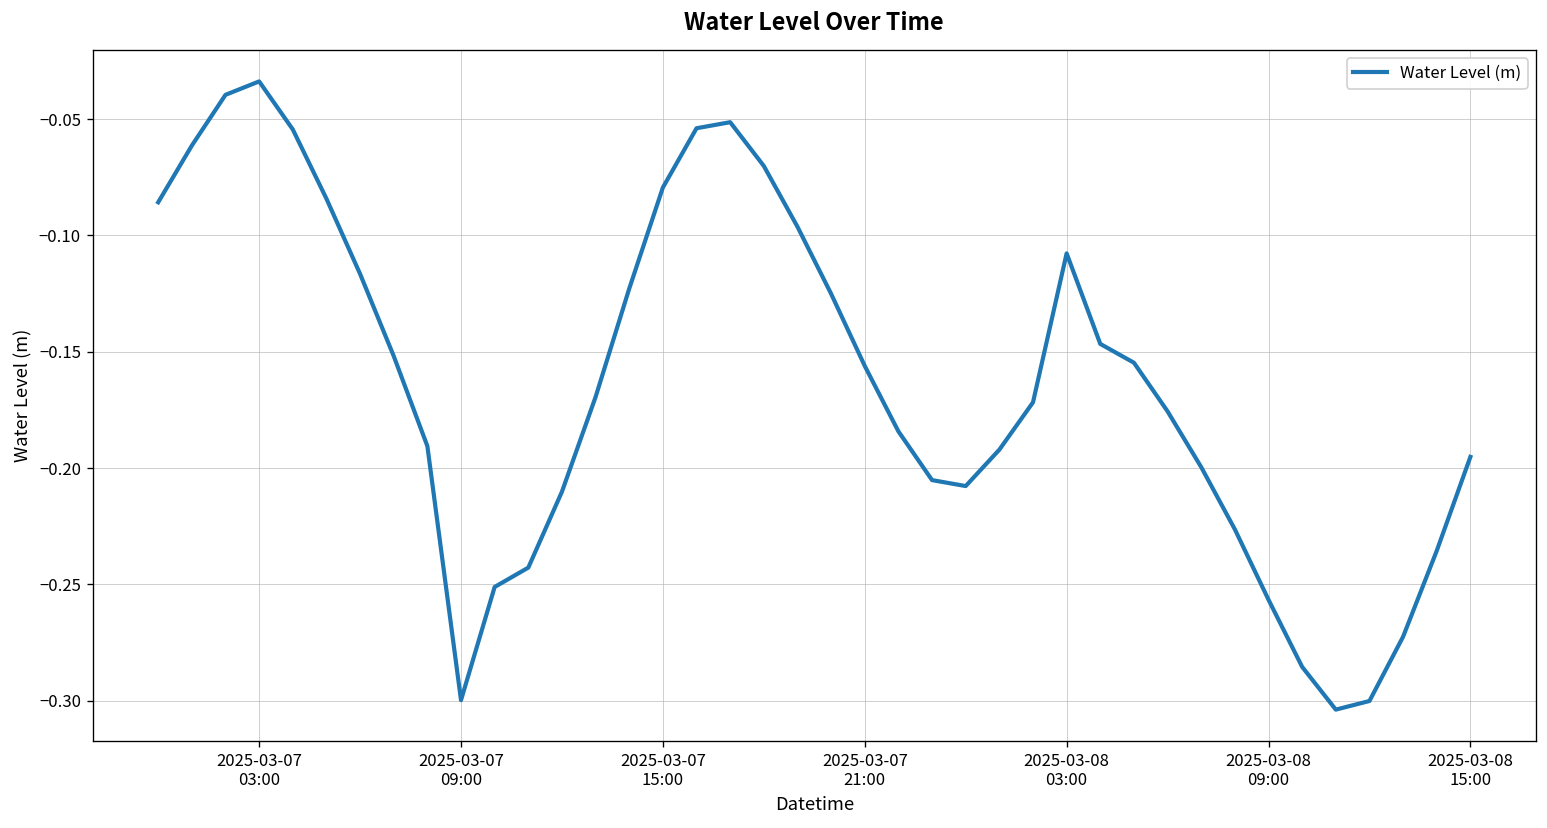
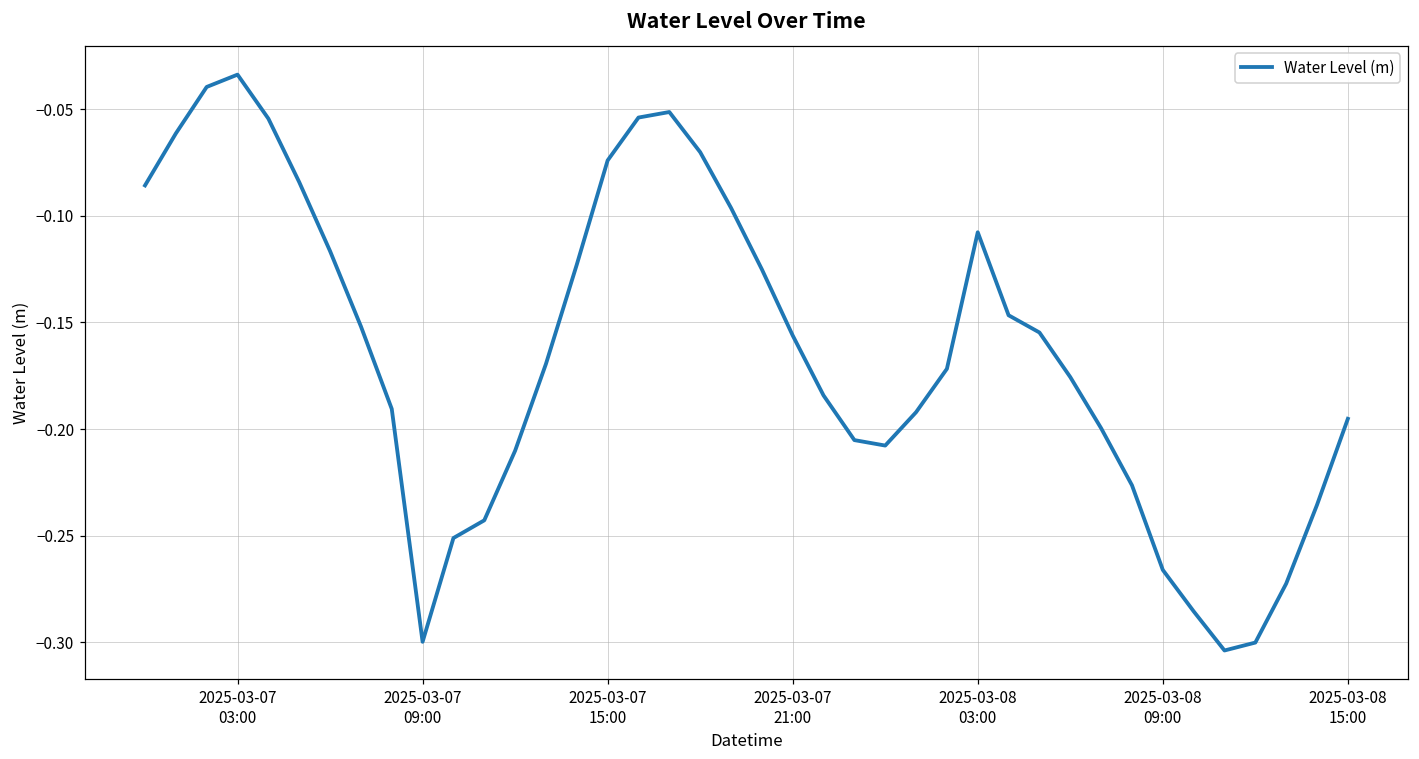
  {
    "2025-03-07 03:00": -0.034,
    "2025-03-07 09:00": -0.300,
-   "2025-03-07 15:00": -0.079,
+   "2025-03-07 15:00": -0.074,
    "2025-03-07 21:00": -0.156,
    "2025-03-08 03:00": -0.108,
-   "2025-03-08 09:00": -0.257,
+   "2025-03-08 09:00": -0.266,
    "2025-03-08 15:00": -0.195
  }
